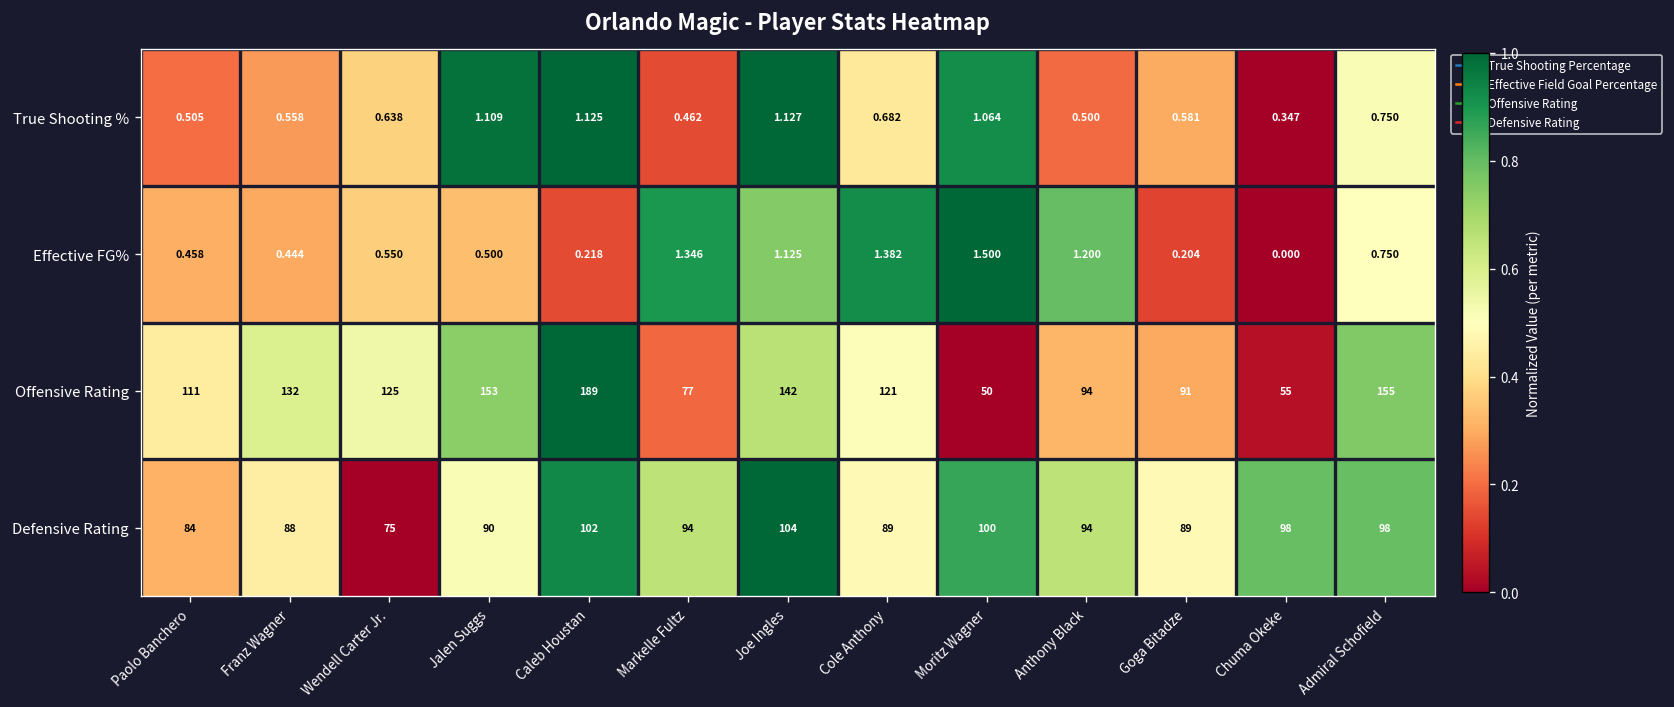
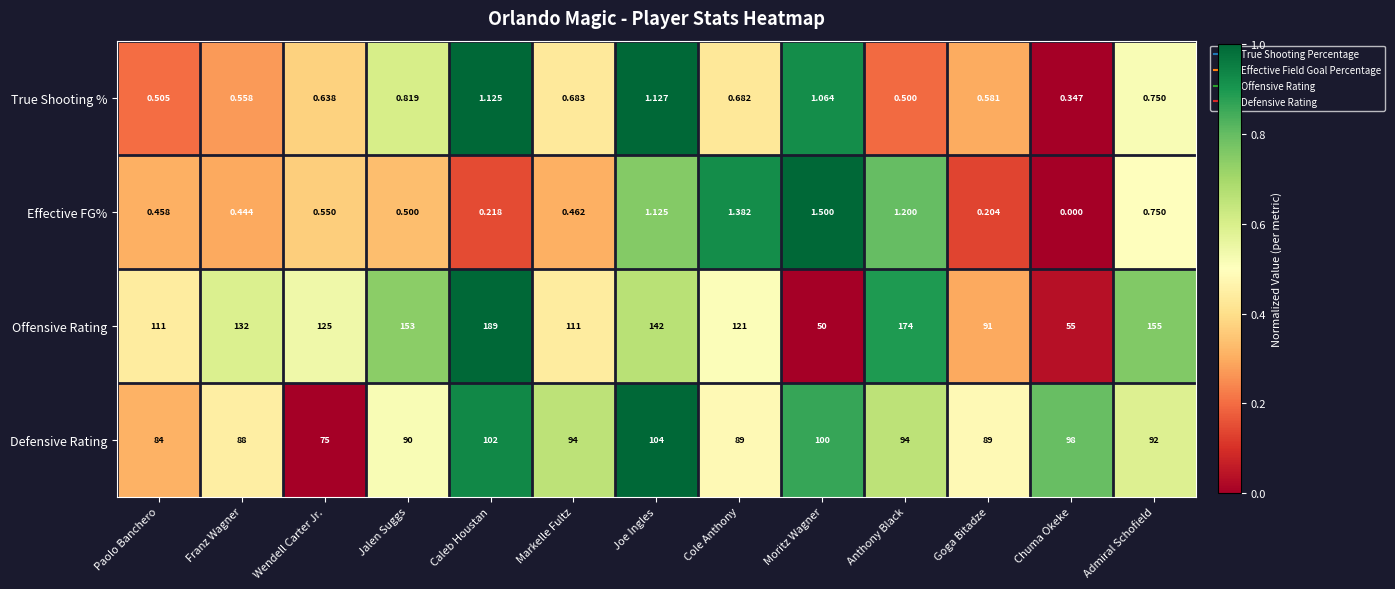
  {
    "True Shooting %": {
      "Paolo Banchero": 0.505,
      "Franz Wagner": 0.558,
      "Wendell Carter Jr.": 0.638,
-     "Jalen Suggs": 1.109,
+     "Jalen Suggs": 0.819,
      "Caleb Houstan": 1.125,
-     "Markelle Fultz": 0.462,
+     "Markelle Fultz": 0.683,
      "Joe Ingles": 1.127,
      "Cole Anthony": 0.682,
      "Moritz Wagner": 1.064,
      "Anthony Black": 0.500,
      "Goga Bitadze": 0.581,
      "Chuma Okeke": 0.347,
      "Admiral Schofield": 0.750
    },
    "Effective FG%": {
      "Paolo Banchero": 0.458,
      "Franz Wagner": 0.444,
      "Wendell Carter Jr.": 0.550,
      "Jalen Suggs": 0.500,
      "Caleb Houstan": 0.218,
-     "Markelle Fultz": 1.346,
+     "Markelle Fultz": 0.462,
      "Joe Ingles": 1.125,
      "Cole Anthony": 1.382,
      "Moritz Wagner": 1.500,
      "Anthony Black": 1.200,
      "Goga Bitadze": 0.204,
      "Chuma Okeke": 0.000,
      "Admiral Schofield": 0.750
    },
    "Offensive Rating": {
      "Paolo Banchero": 111,
      "Franz Wagner": 132,
      "Wendell Carter Jr.": 125,
      "Jalen Suggs": 153,
      "Caleb Houstan": 189,
-     "Markelle Fultz": 77,
+     "Markelle Fultz": 111,
      "Joe Ingles": 142,
      "Cole Anthony": 121,
      "Moritz Wagner": 50,
-     "Anthony Black": 94,
+     "Anthony Black": 174,
      "Goga Bitadze": 91,
      "Chuma Okeke": 55,
      "Admiral Schofield": 155
    },
    "Defensive Rating": {
      "Paolo Banchero": 84,
      "Franz Wagner": 88,
      "Wendell Carter Jr.": 75,
      "Jalen Suggs": 90,
      "Caleb Houstan": 102,
      "Markelle Fultz": 94,
      "Joe Ingles": 104,
      "Cole Anthony": 89,
      "Moritz Wagner": 100,
      "Anthony Black": 94,
      "Goga Bitadze": 89,
      "Chuma Okeke": 98,
-     "Admiral Schofield": 98
+     "Admiral Schofield": 92
    }
  }
